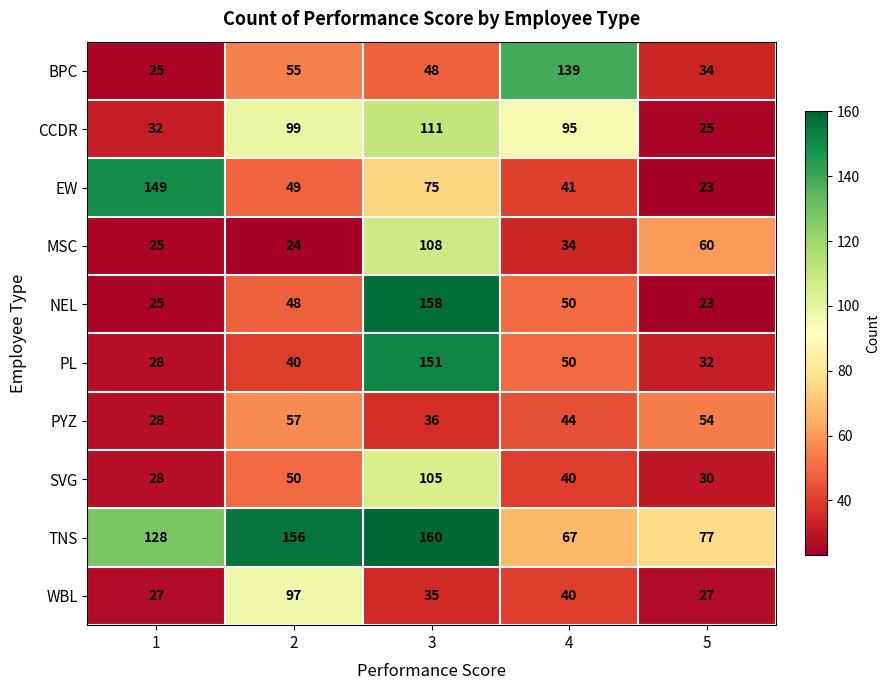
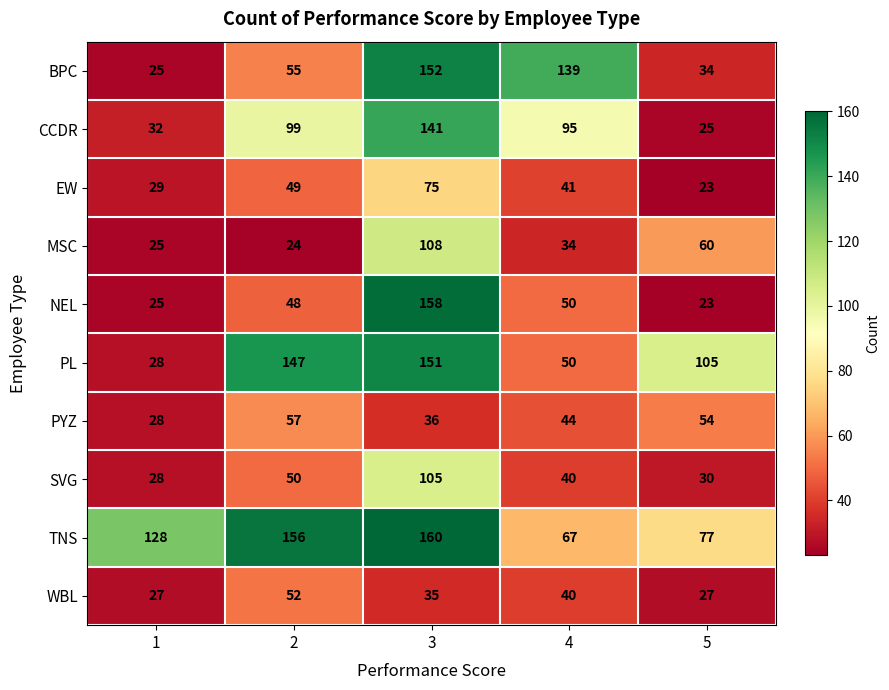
  {
    "BPC": {
      "1": 25,
      "2": 55,
-     "3": 48,
+     "3": 152,
      "4": 139,
      "5": 34
    },
    "CCDR": {
      "1": 32,
      "2": 99,
-     "3": 111,
+     "3": 141,
      "4": 95,
      "5": 25
    },
    "EW": {
-     "1": 149,
+     "1": 29,
      "2": 49,
      "3": 75,
      "4": 41,
      "5": 23
    },
    "MSC": {
      "1": 25,
      "2": 24,
      "3": 108,
      "4": 34,
      "5": 60
    },
    "NEL": {
      "1": 25,
      "2": 48,
      "3": 158,
      "4": 50,
      "5": 23
    },
    "PL": {
      "1": 28,
-     "2": 40,
+     "2": 147,
      "3": 151,
      "4": 50,
-     "5": 32
+     "5": 105
    },
    "PYZ": {
      "1": 28,
      "2": 57,
      "3": 36,
      "4": 44,
      "5": 54
    },
    "SVG": {
      "1": 28,
      "2": 50,
      "3": 105,
      "4": 40,
      "5": 30
    },
    "TNS": {
      "1": 128,
      "2": 156,
      "3": 160,
      "4": 67,
      "5": 77
    },
    "WBL": {
      "1": 27,
-     "2": 97,
+     "2": 52,
      "3": 35,
      "4": 40,
      "5": 27
    }
  }
